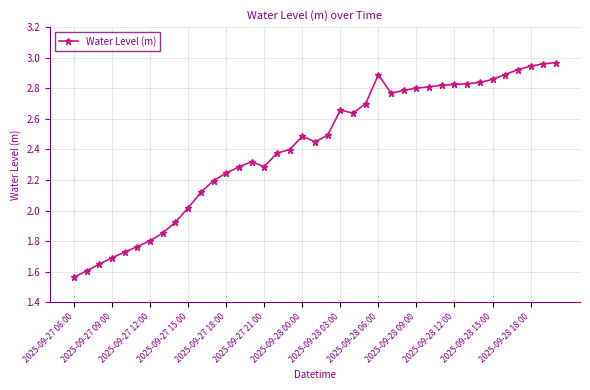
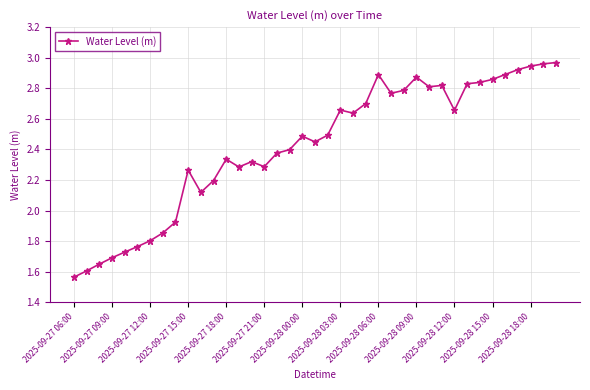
  {
    "2025-09-27 06:00": 1.56,
    "2025-09-27 09:00": 1.69,
    "2025-09-27 12:00": 1.80,
-   "2025-09-27 15:00": 2.02,
-   "2025-09-27 18:00": 2.25,
+   "2025-09-27 15:00": 2.26,
+   "2025-09-27 18:00": 2.34,
    "2025-09-27 21:00": 2.29,
    "2025-09-28 00:00": 2.49,
    "2025-09-28 03:00": 2.66,
    "2025-09-28 06:00": 2.89,
-   "2025-09-28 09:00": 2.80,
-   "2025-09-28 12:00": 2.83,
+   "2025-09-28 09:00": 2.87,
+   "2025-09-28 12:00": 2.66,
    "2025-09-28 15:00": 2.86,
    "2025-09-28 18:00": 2.94
  }
